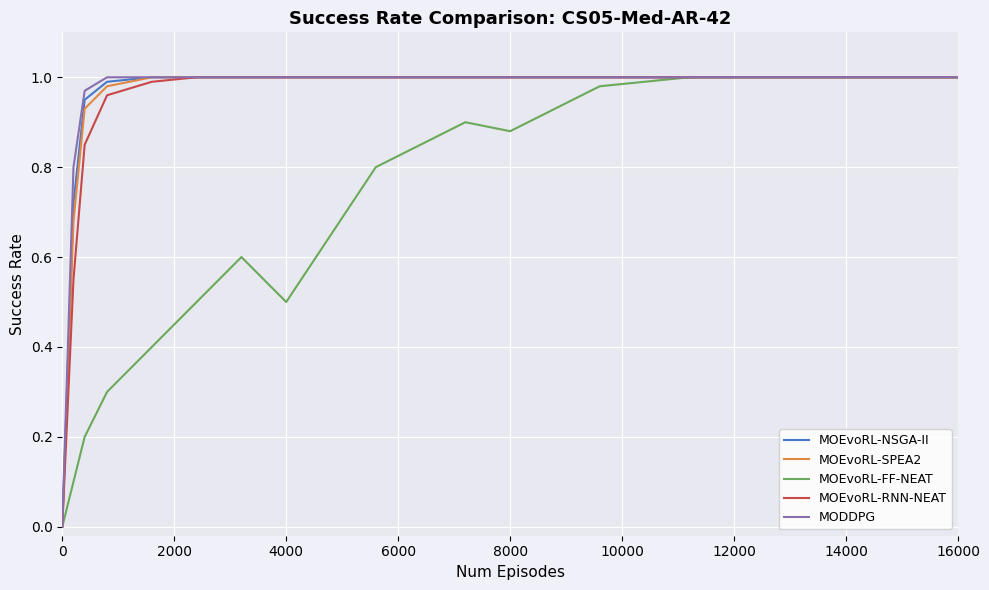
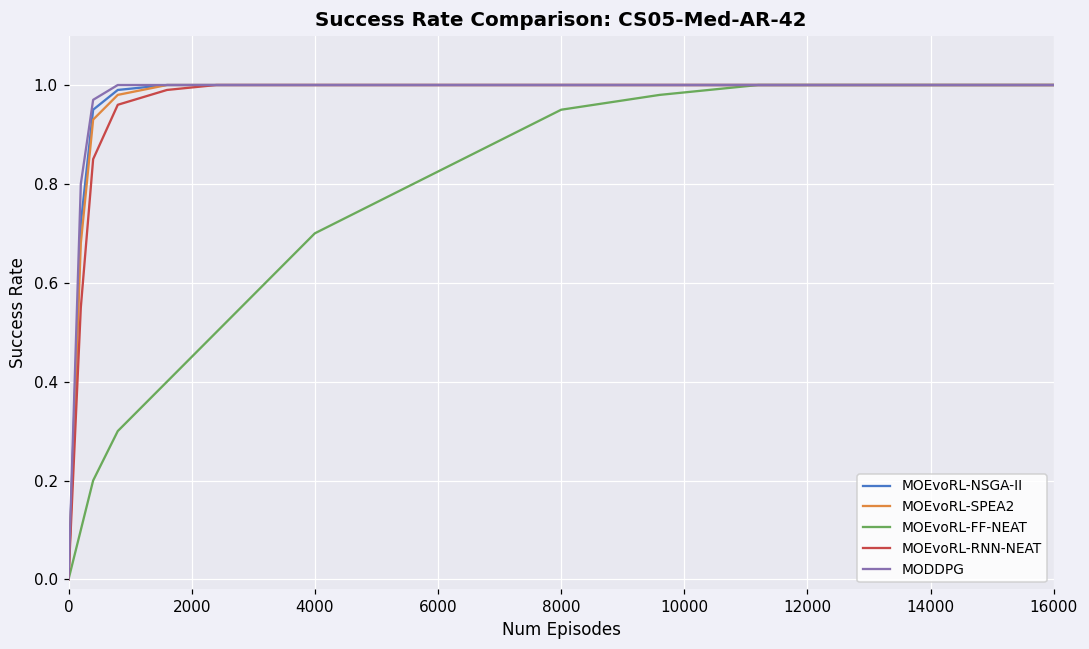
  {
    "MOEvoRL-FF-NEAT": {
-     "4000": 0.5,
-     "8000": 0.88
+     "4000": 0.7,
+     "8000": 0.95
    }
  }
